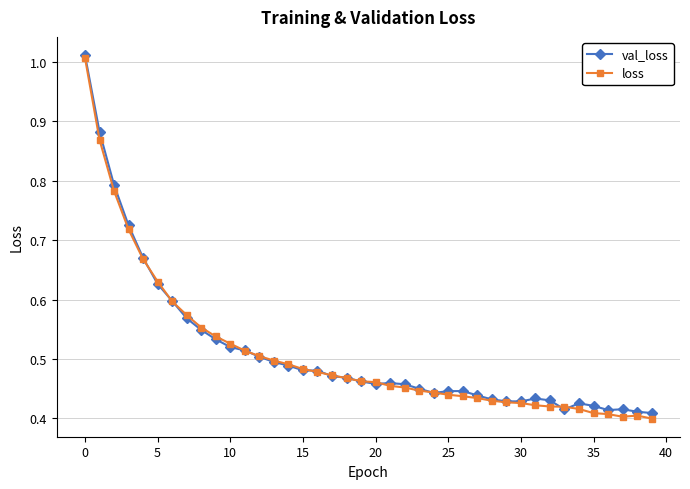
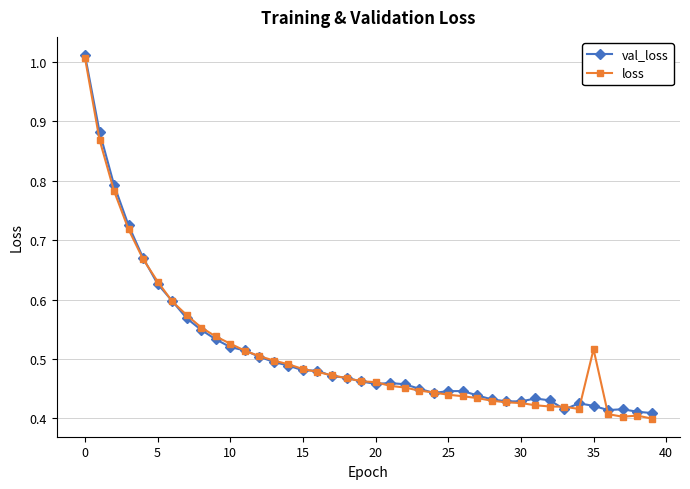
  {
    "val_loss": {
      "0": 1.01,
      "10": 0.52,
      "25": 0.45,
      "35": 0.42
    },
    "loss": {
      "0": 1.01,
      "10": 0.53,
      "25": 0.44,
-     "35": 0.41
+     "35": 0.52
    }
  }
